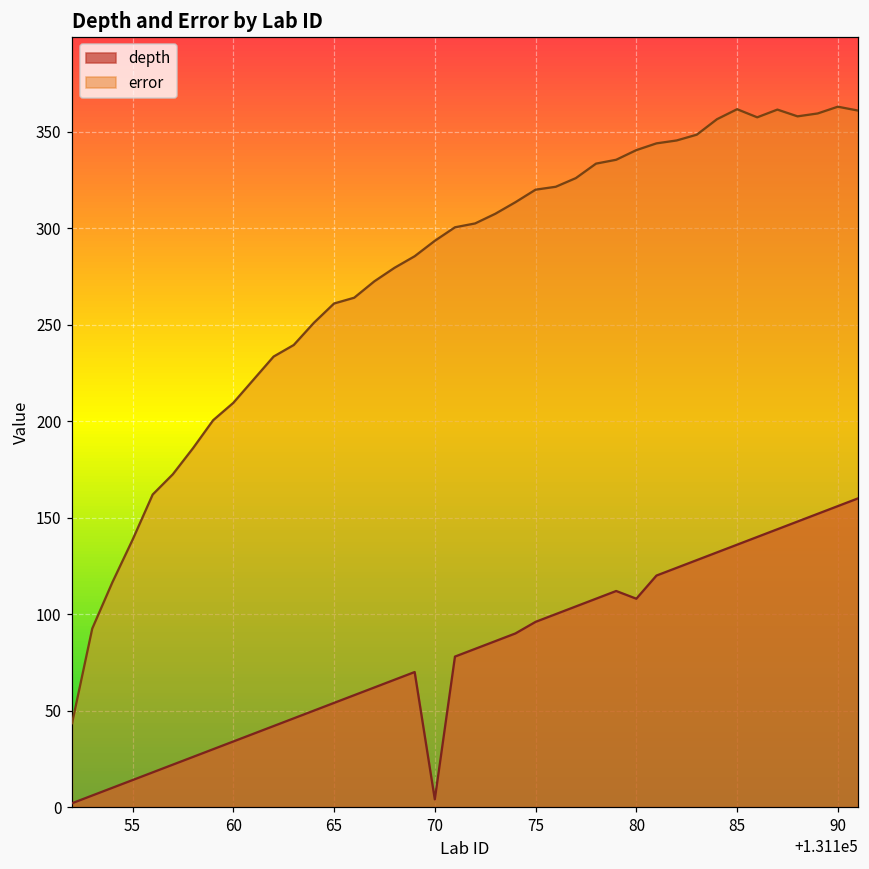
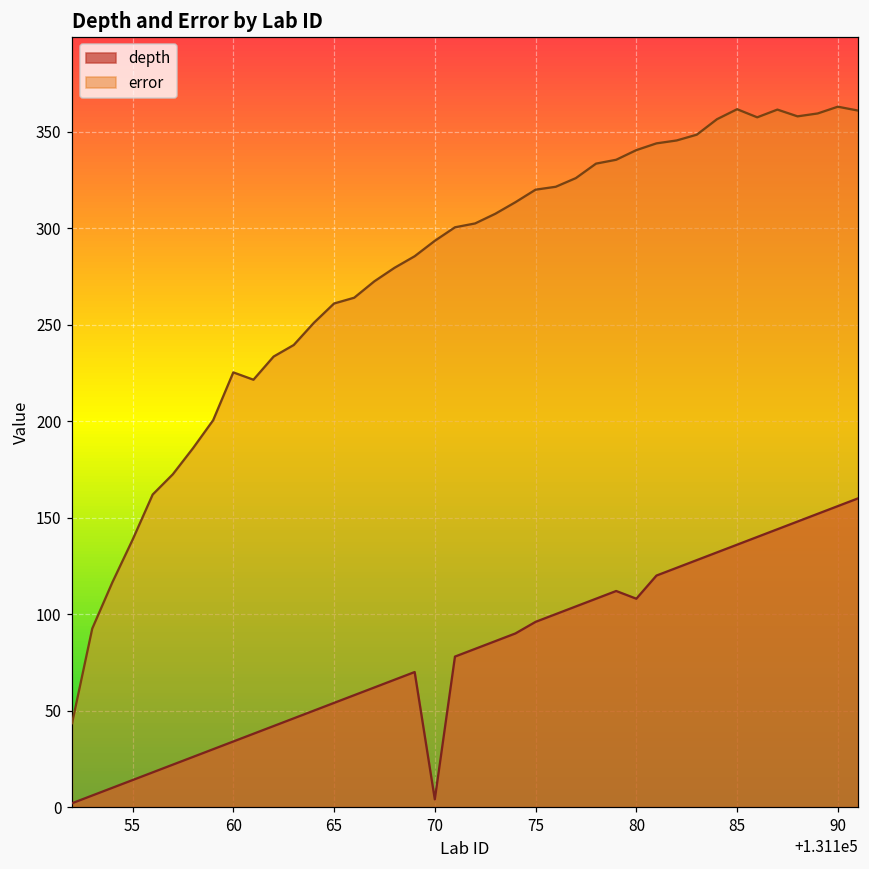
  {
    "depth": {
      "55": 14,
      "60": 34,
      "65": 54,
      "70": 4,
      "75": 96,
      "80": 108,
      "85": 136,
      "90": 156
    },
    "error": {
      "55": 139,
-     "60": 210,
+     "60": 225,
      "65": 261,
      "70": 294,
      "75": 320,
      "80": 341,
      "85": 362,
      "90": 363
    }
  }
